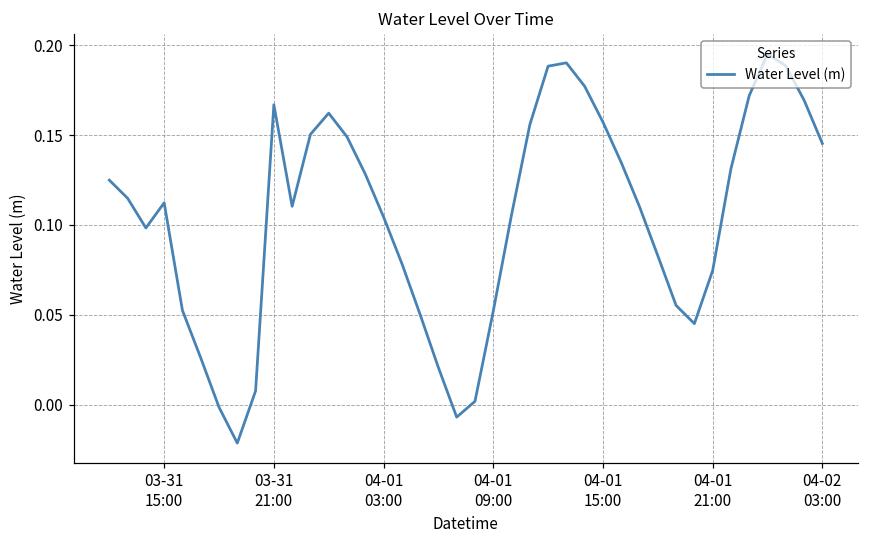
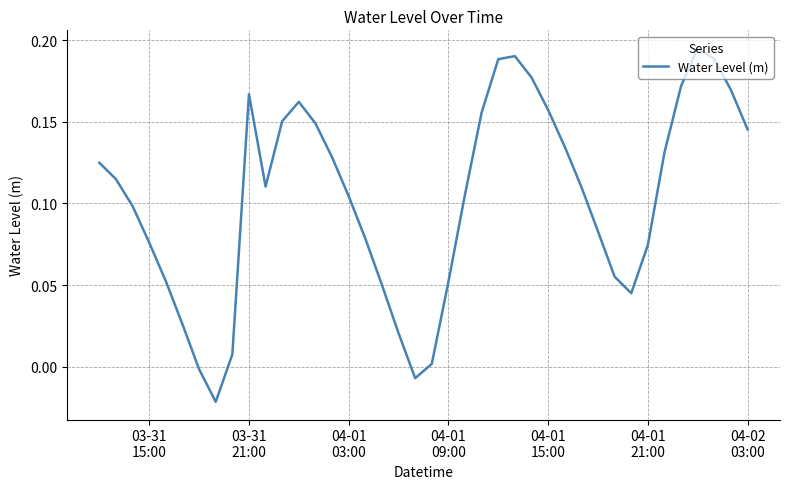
  {
-   "03-31 15:00": 0.112,
+   "03-31 15:00": 0.076,
    "03-31 21:00": 0.167,
    "04-01 03:00": 0.104,
    "04-01 09:00": 0.052,
    "04-01 15:00": 0.157,
    "04-01 21:00": 0.075,
    "04-02 03:00": 0.145
  }
